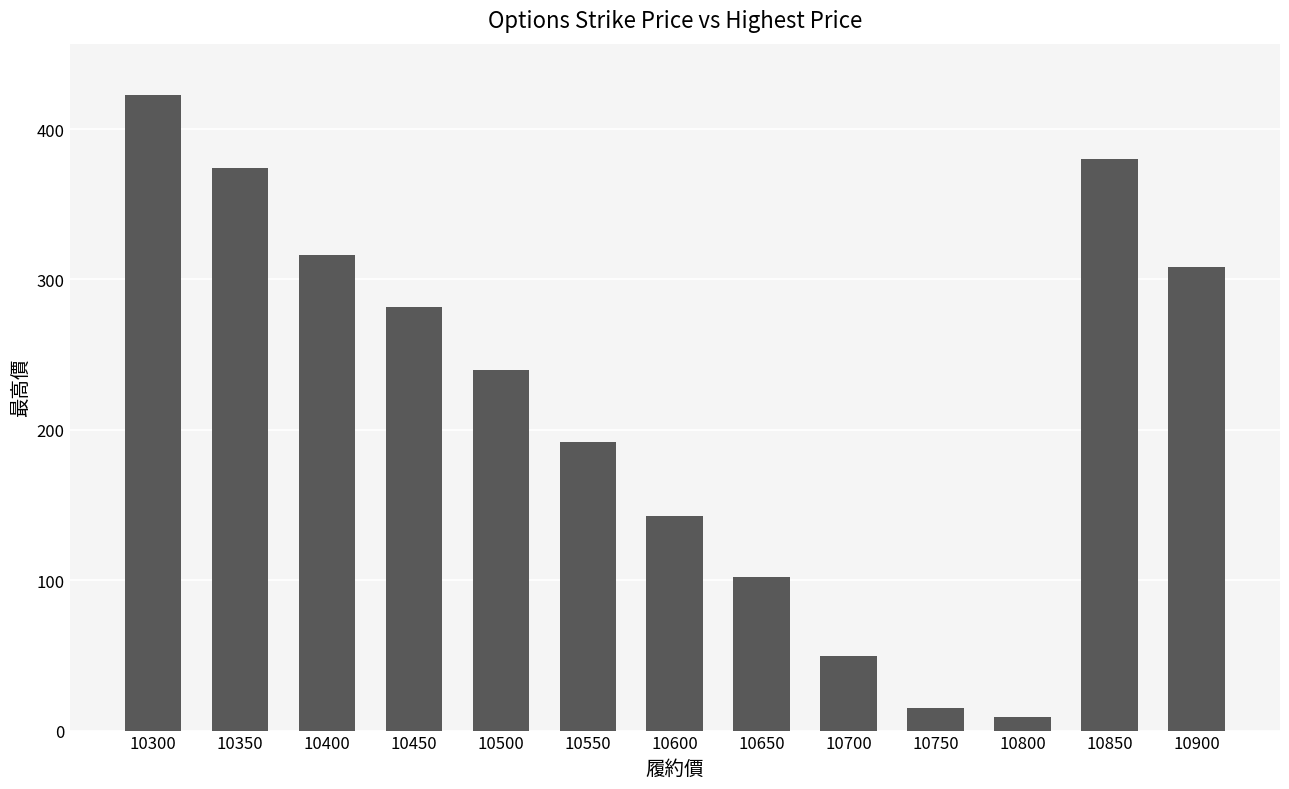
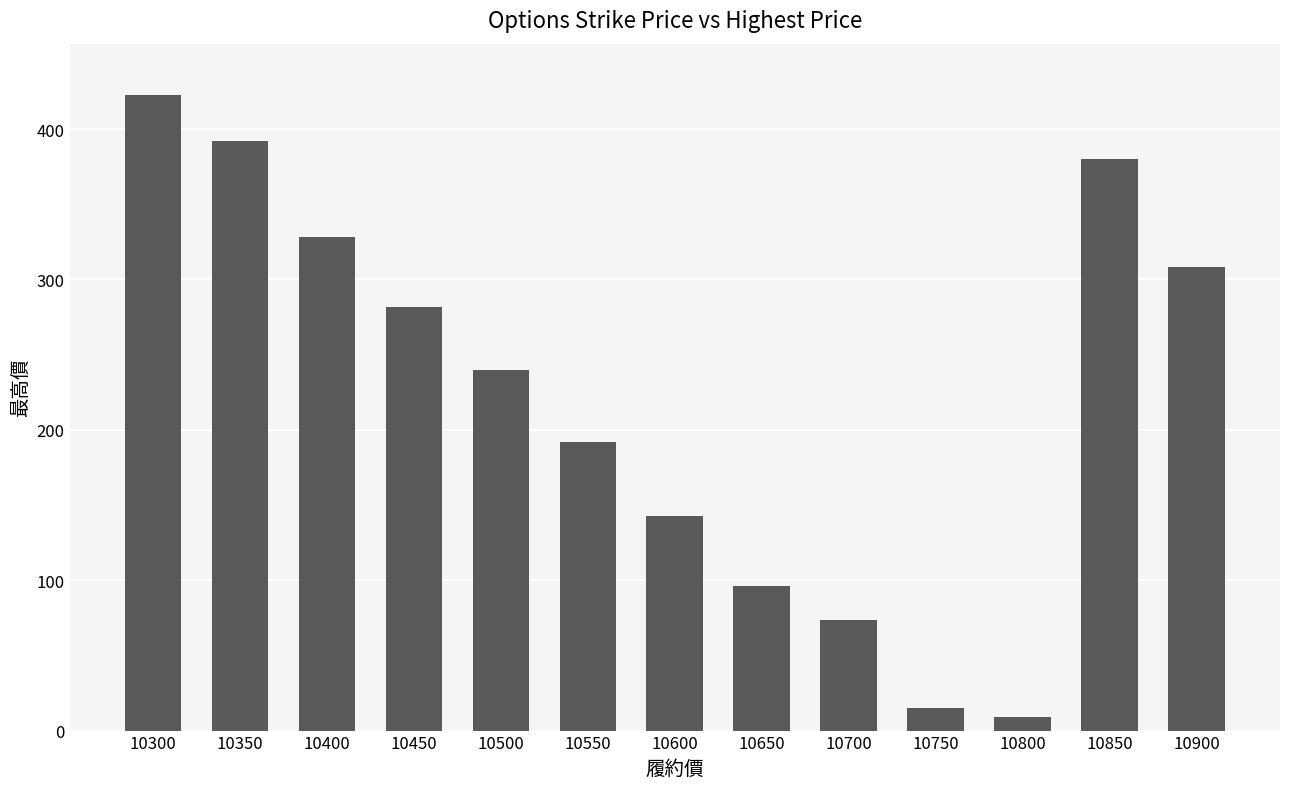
  {
    "10300": 423,
-   "10350": 374,
-   "10400": 316,
+   "10350": 392,
+   "10400": 328,
    "10450": 282,
    "10500": 240,
    "10550": 192,
    "10600": 143,
-   "10650": 102,
-   "10700": 50,
+   "10650": 96,
+   "10700": 73,
    "10750": 15,
    "10800": 9,
    "10850": 380,
    "10900": 309
  }
